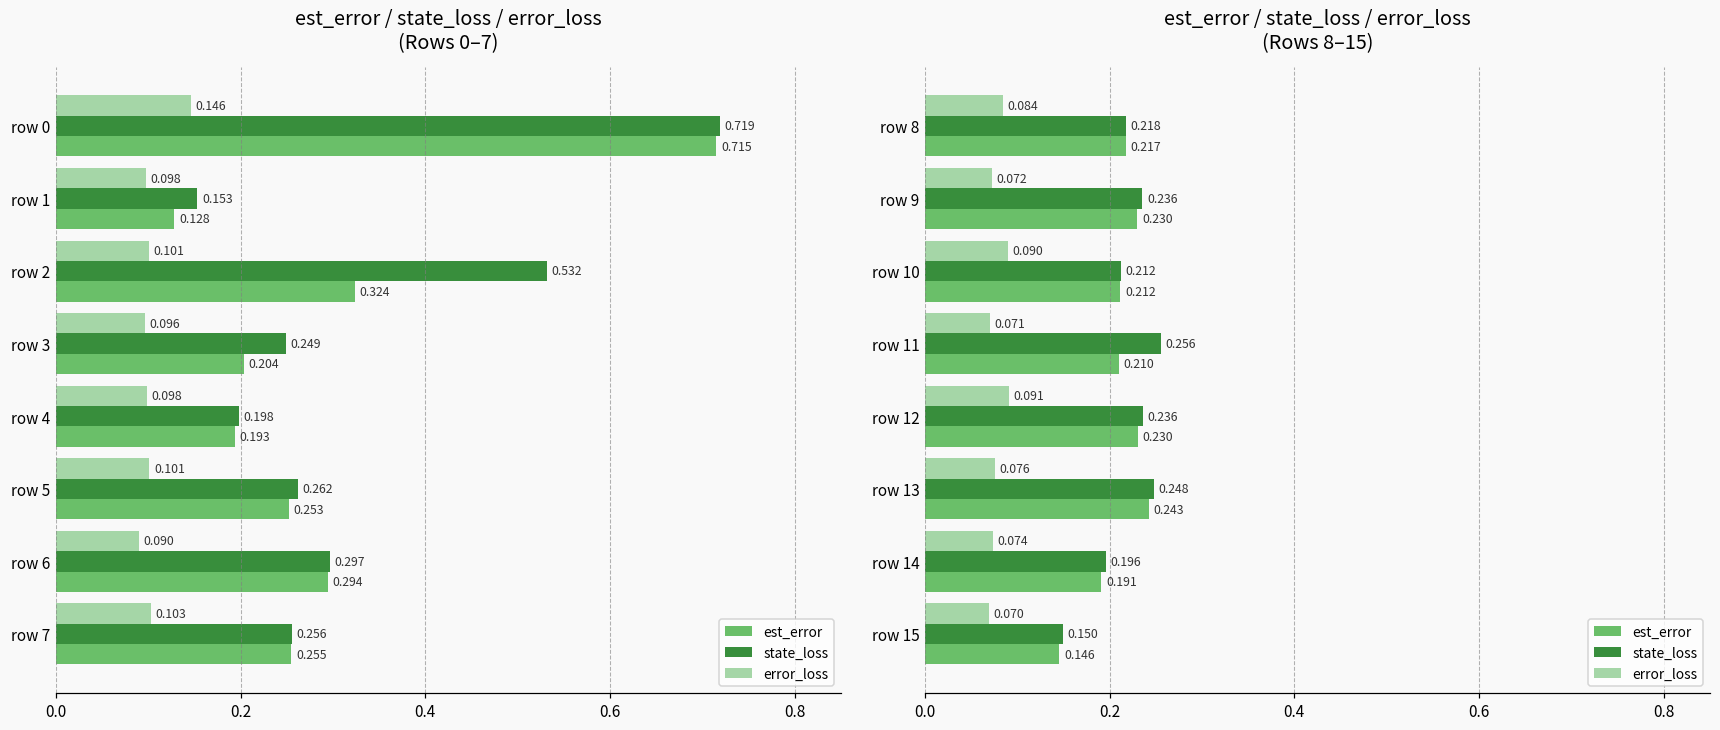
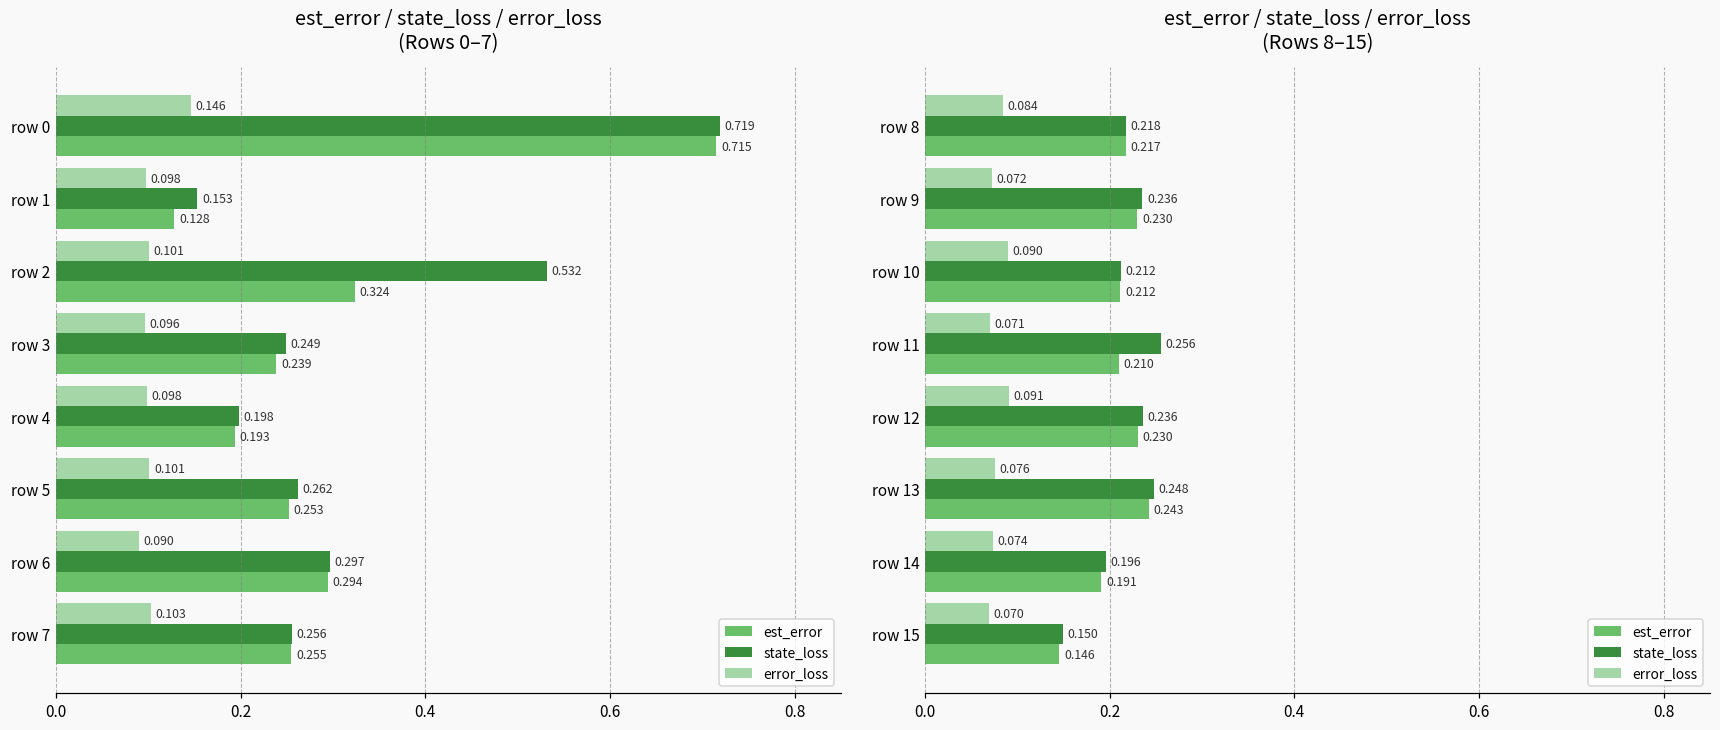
  {
    "est_error / state_loss / error_loss (Rows 0–7)": {
      "est_error": {
        "row 0": 0.715,
        "row 1": 0.128,
        "row 2": 0.324,
-       "row 3": 0.204,
+       "row 3": 0.239,
        "row 4": 0.193,
        "row 5": 0.253,
        "row 6": 0.294,
        "row 7": 0.255
      },
      "state_loss": {
        "row 0": 0.719,
        "row 1": 0.153,
        "row 2": 0.532,
        "row 3": 0.249,
        "row 4": 0.198,
        "row 5": 0.262,
        "row 6": 0.297,
        "row 7": 0.256
      },
      "error_loss": {
        "row 0": 0.146,
        "row 1": 0.098,
        "row 2": 0.101,
        "row 3": 0.096,
        "row 4": 0.098,
        "row 5": 0.101,
        "row 6": 0.090,
        "row 7": 0.103
      }
    },
    "est_error / state_loss / error_loss (Rows 8–15)": {
      "est_error": {
        "row 8": 0.217,
        "row 9": 0.230,
        "row 10": 0.212,
        "row 11": 0.210,
        "row 12": 0.230,
        "row 13": 0.243,
        "row 14": 0.191,
        "row 15": 0.146
      },
      "state_loss": {
        "row 8": 0.218,
        "row 9": 0.236,
        "row 10": 0.212,
        "row 11": 0.256,
        "row 12": 0.236,
        "row 13": 0.248,
        "row 14": 0.196,
        "row 15": 0.150
      },
      "error_loss": {
        "row 8": 0.084,
        "row 9": 0.072,
        "row 10": 0.090,
        "row 11": 0.071,
        "row 12": 0.091,
        "row 13": 0.076,
        "row 14": 0.074,
        "row 15": 0.070
      }
    }
  }
